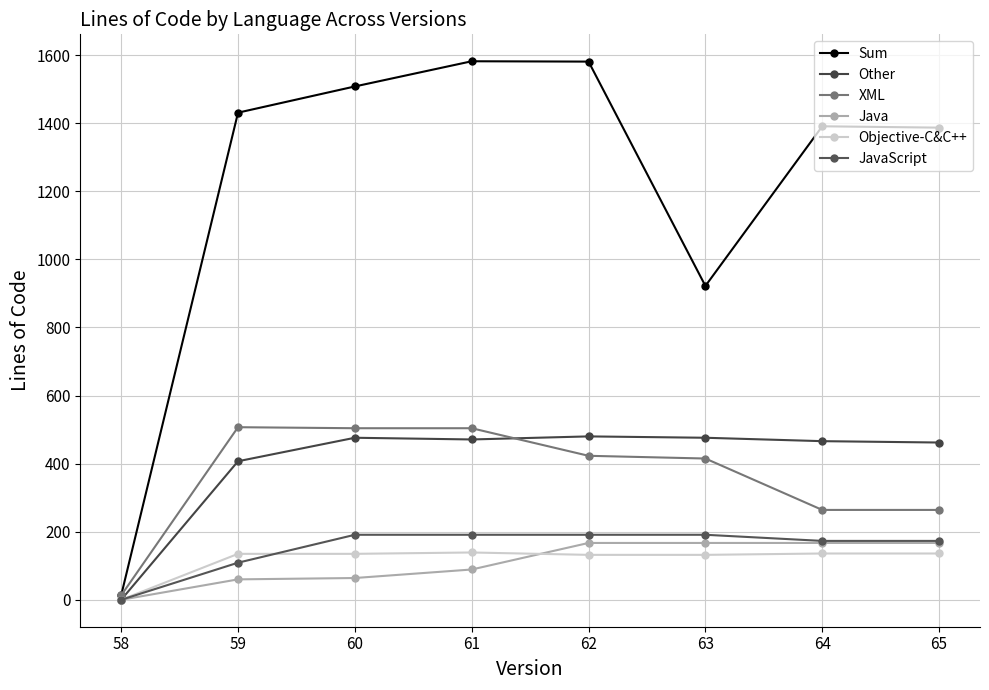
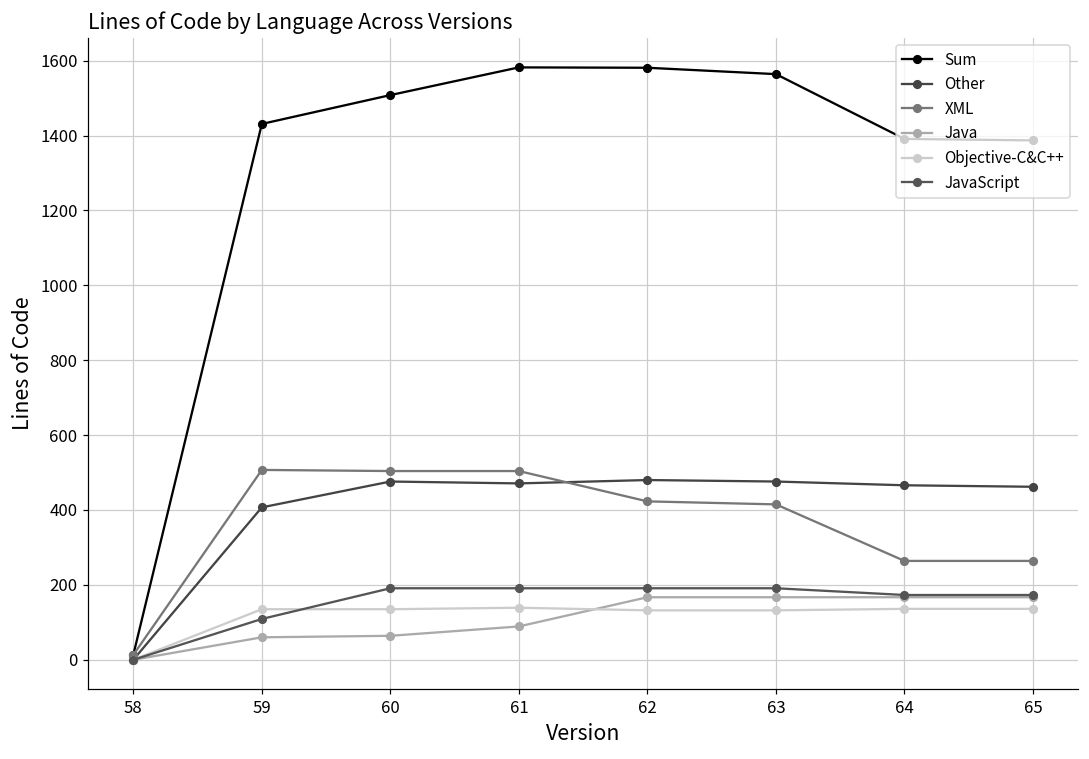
  {
    "Sum": {
      "59": 1430,
      "60": 1510,
      "61": 1580,
      "62": 1580,
-     "63": 920
+     "63": 1560
    }
  }
